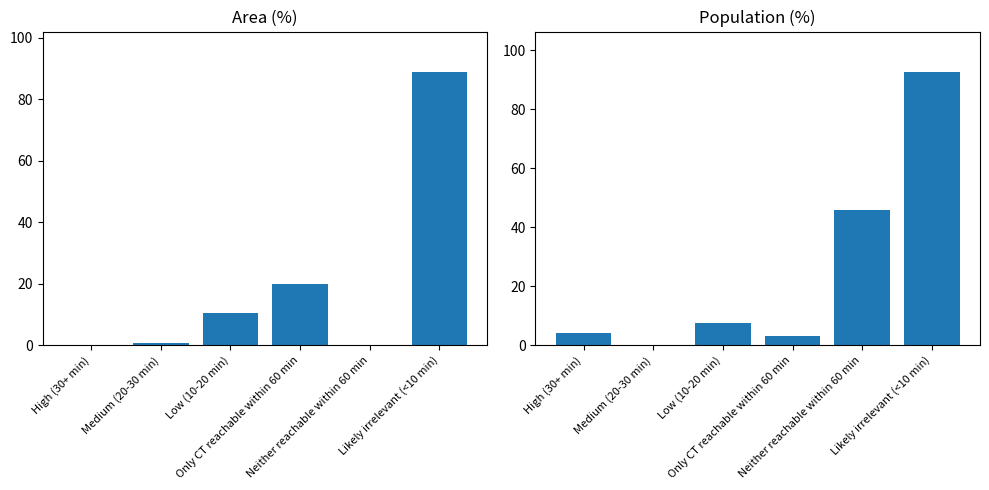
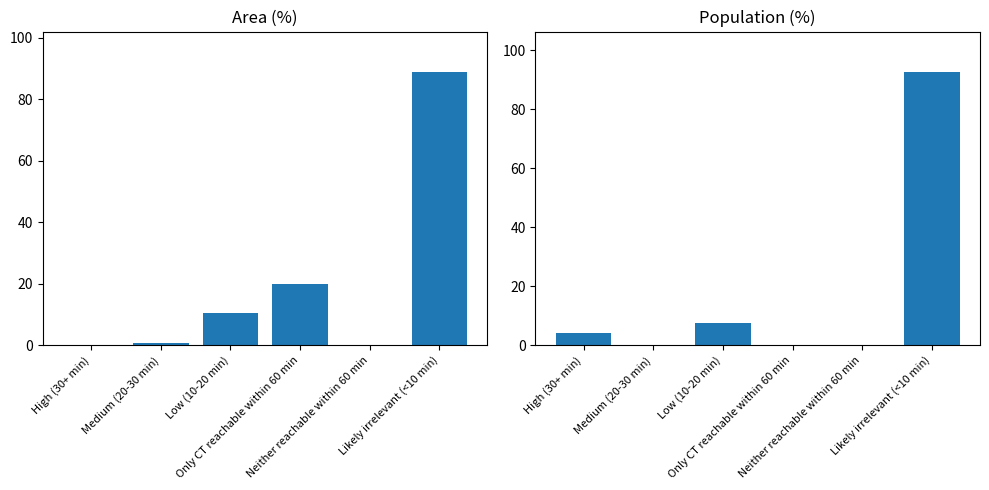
  {
    "Area (%)": {
      "High (30+ min)": 0,
      "Low (10-20 min)": 11,
      "Only CT reachable within 60 min": 20,
      "Neither reachable within 60 min": 0,
      "Likely irrelevant (<10 min)": 89
    },
    "Population (%)": {
      "High (30+ min)": 4,
      "Low (10-20 min)": 7,
-     "Only CT reachable within 60 min": 3,
-     "Neither reachable within 60 min": 46,
+     "Only CT reachable within 60 min": 0,
+     "Neither reachable within 60 min": 0,
      "Likely irrelevant (<10 min)": 93
    }
  }
